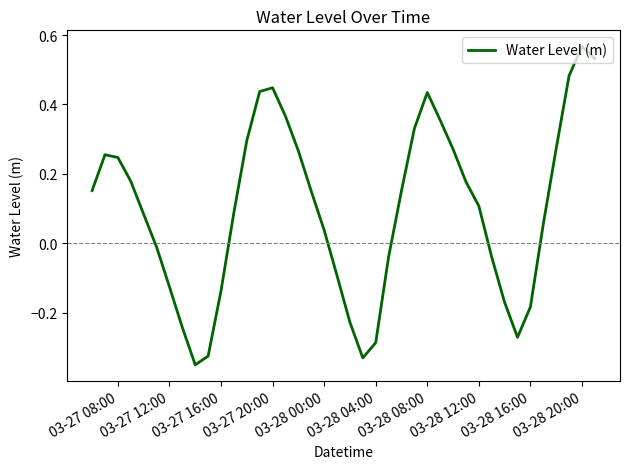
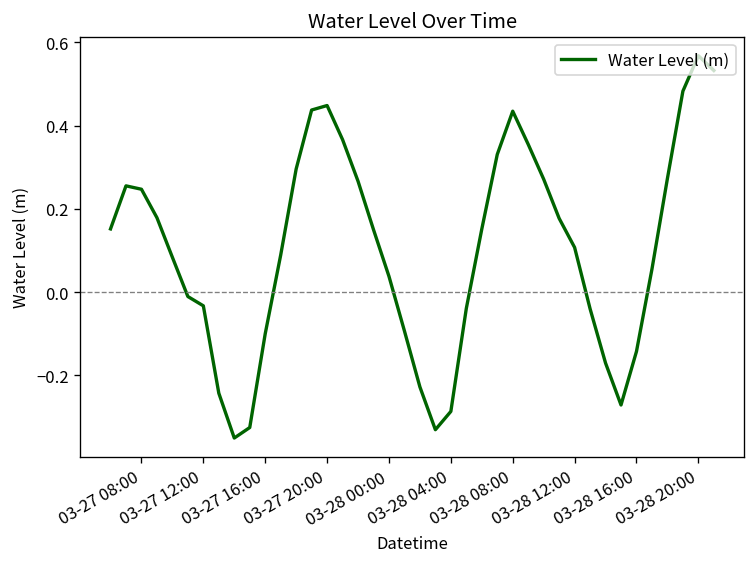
  {
    "03-27 08:00": 0.25,
-   "03-27 12:00": -0.13,
-   "03-27 16:00": -0.14,
+   "03-27 12:00": -0.03,
+   "03-27 16:00": -0.10,
    "03-27 20:00": 0.45,
    "03-28 00:00": 0.04,
    "03-28 04:00": -0.29,
    "03-28 08:00": 0.43,
    "03-28 12:00": 0.11,
-   "03-28 16:00": -0.18
+   "03-28 16:00": -0.14
  }
